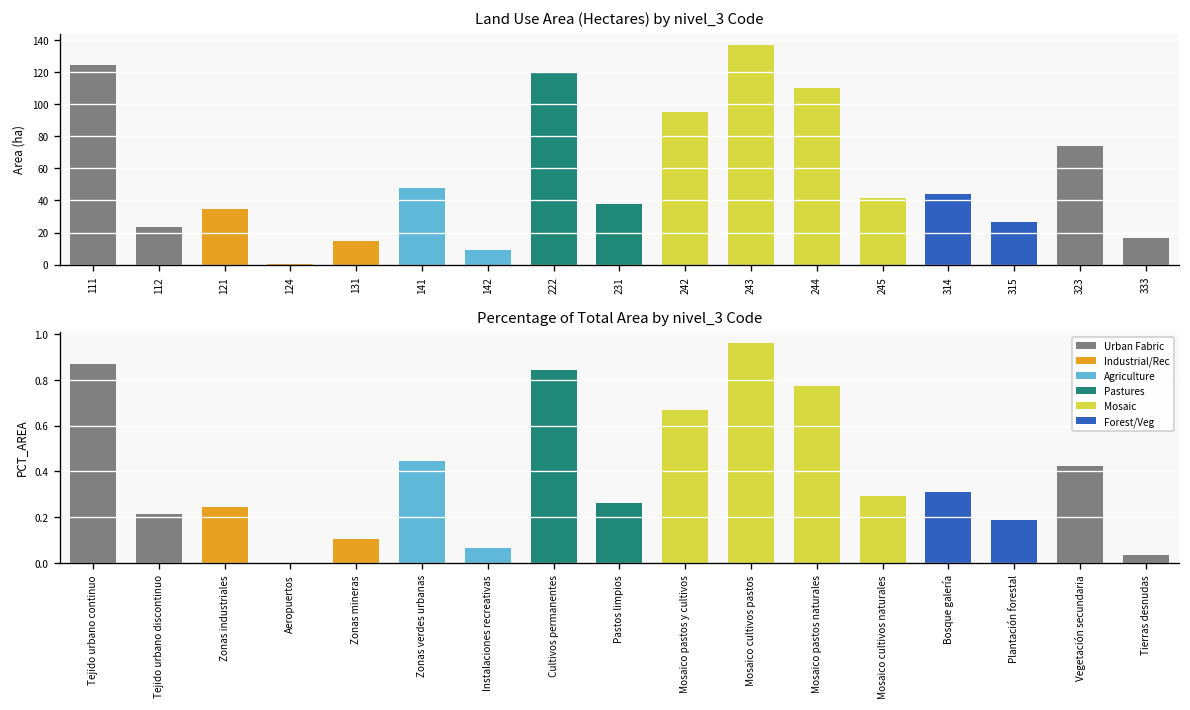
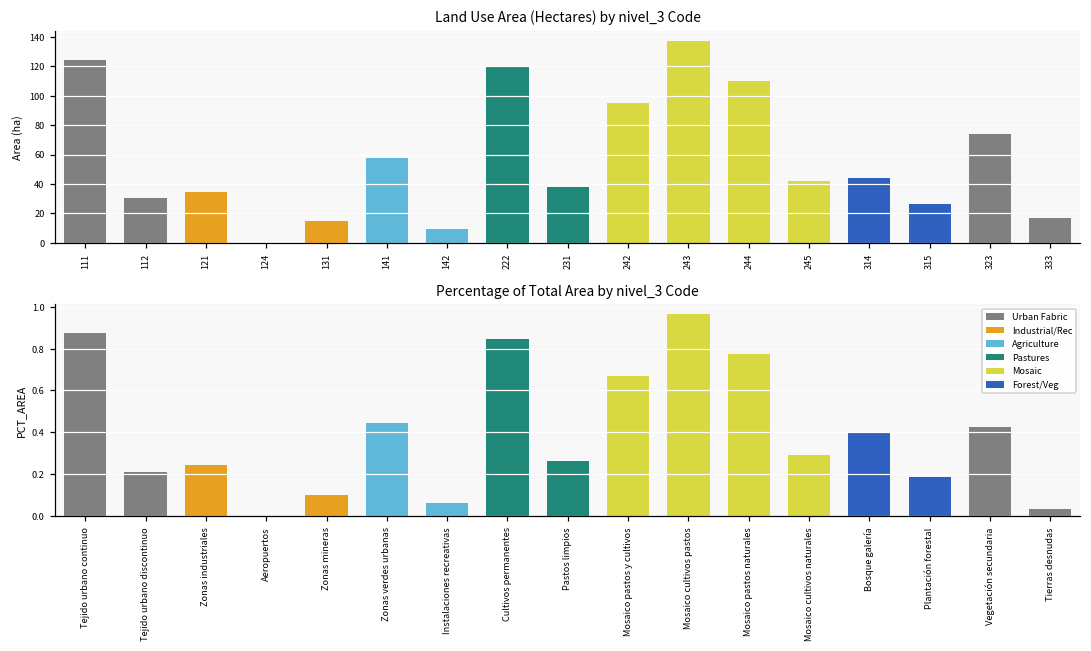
  {
    "Land Use Area (Hectares) by nivel_3 Code": {
      "111": 124,
-     "112": 23,
+     "112": 30,
      "121": 35,
      "131": 15,
-     "141": 48,
+     "141": 57,
      "142": 9,
      "222": 120,
      "231": 38,
      "242": 95,
      "243": 137,
      "244": 110,
      "245": 42,
      "314": 44,
      "315": 27,
      "323": 74,
      "333": 17
    },
    "Percentage of Total Area by nivel_3 Code": {
      "Tejido urbano continuo": 0.87,
      "Tejido urbano discontinuo": 0.21,
      "Zonas industriales": 0.24,
      "Zonas mineras": 0.10,
      "Zonas verdes urbanas": 0.44,
      "Instalaciones recreativas": 0.06,
      "Cultivos permanentes": 0.84,
      "Pastos limpios": 0.26,
      "Mosaico pastos y cultivos": 0.67,
      "Mosaico cultivos pastos": 0.96,
      "Mosaico pastos naturales": 0.77,
      "Mosaico cultivos naturales": 0.29,
-     "Bosque galería": 0.31,
+     "Bosque galería": 0.40,
      "Plantación forestal": 0.19,
      "Vegetación secundaria": 0.42,
      "Tierras desnudas": 0.04
    }
  }
